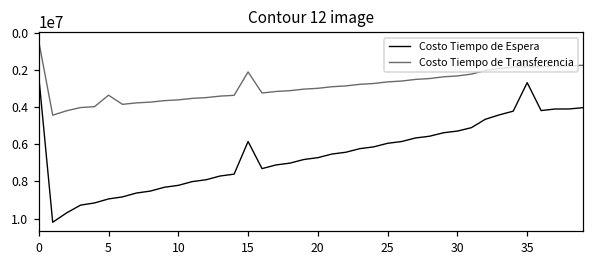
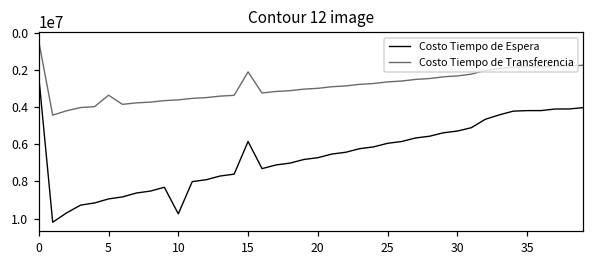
  {
    "Costo Tiempo de Espera": {
      "0": 2300000,
      "5": 8900000,
-     "10": 8200000,
+     "10": 9700000,
      "15": 5800000,
      "20": 6700000,
      "25": 5900000,
      "30": 5300000,
-     "35": 2700000
+     "35": 4200000
    },
    "Costo Tiempo de Transferencia": {
      "0": 400000,
      "5": 3300000,
      "10": 3600000,
      "15": 2100000,
      "20": 3000000,
      "25": 2600000,
      "30": 2300000
    }
  }
